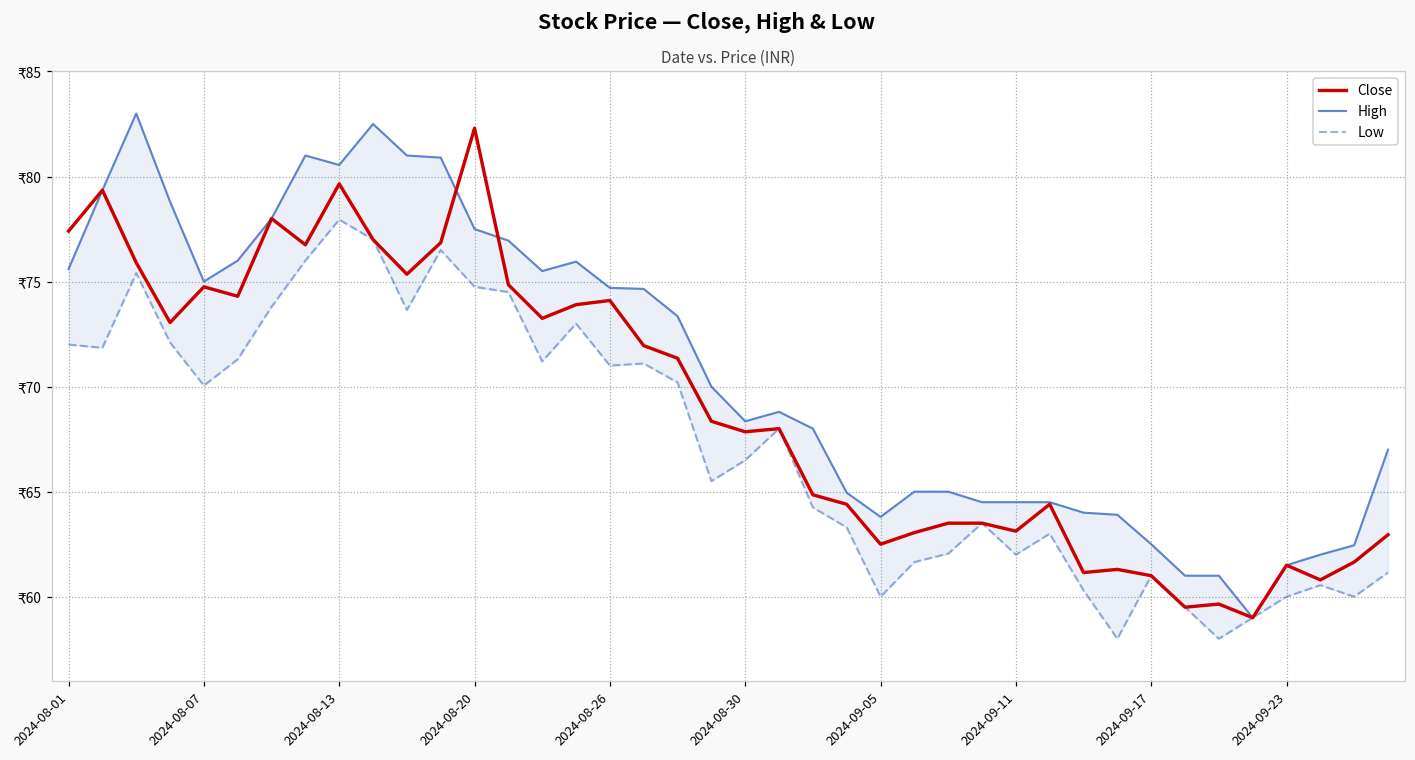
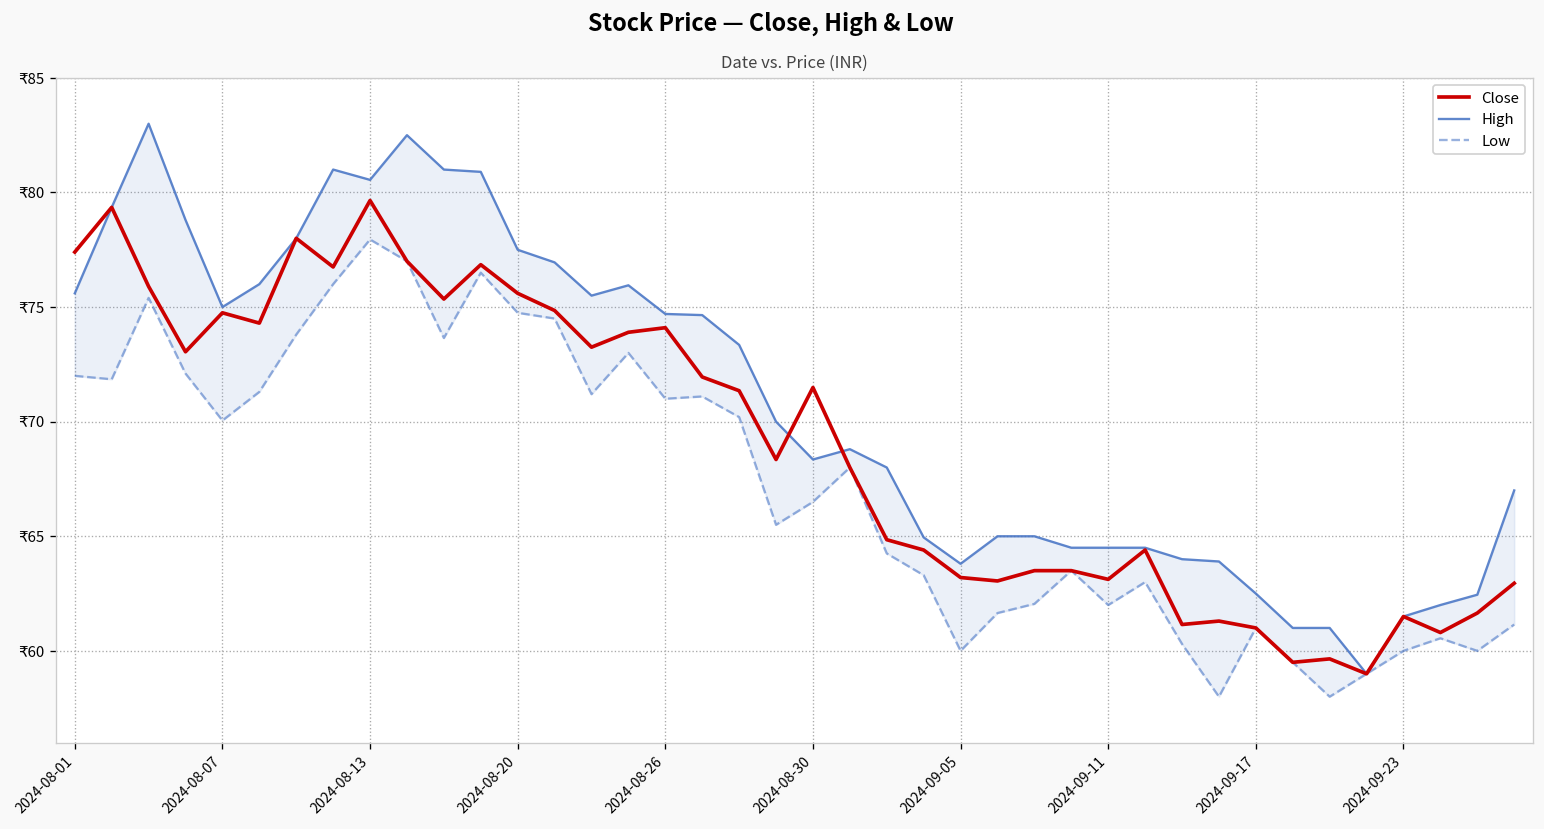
  {
    "Close": {
      "2024-08-01": "₹77.4",
      "2024-08-07": "₹74.8",
      "2024-08-13": "₹79.7",
-     "2024-08-20": "₹82.3",
+     "2024-08-20": "₹75.6",
      "2024-08-26": "₹74.1",
-     "2024-08-30": "₹67.9",
-     "2024-09-05": "₹62.5",
+     "2024-08-30": "₹71.5",
+     "2024-09-05": "₹63.2",
      "2024-09-11": "₹63.1"
    }
  }
